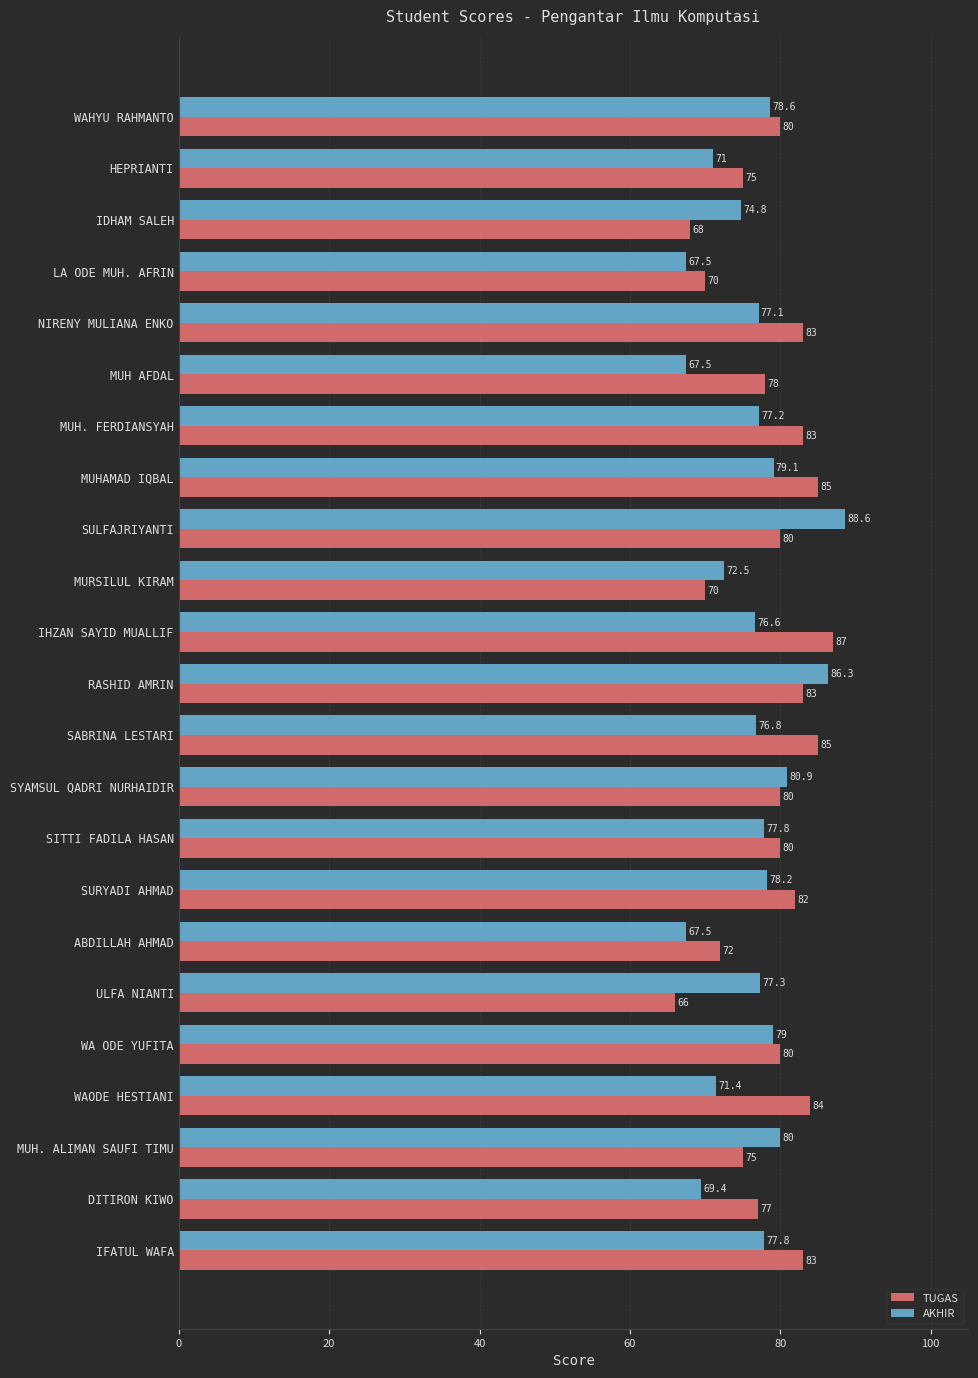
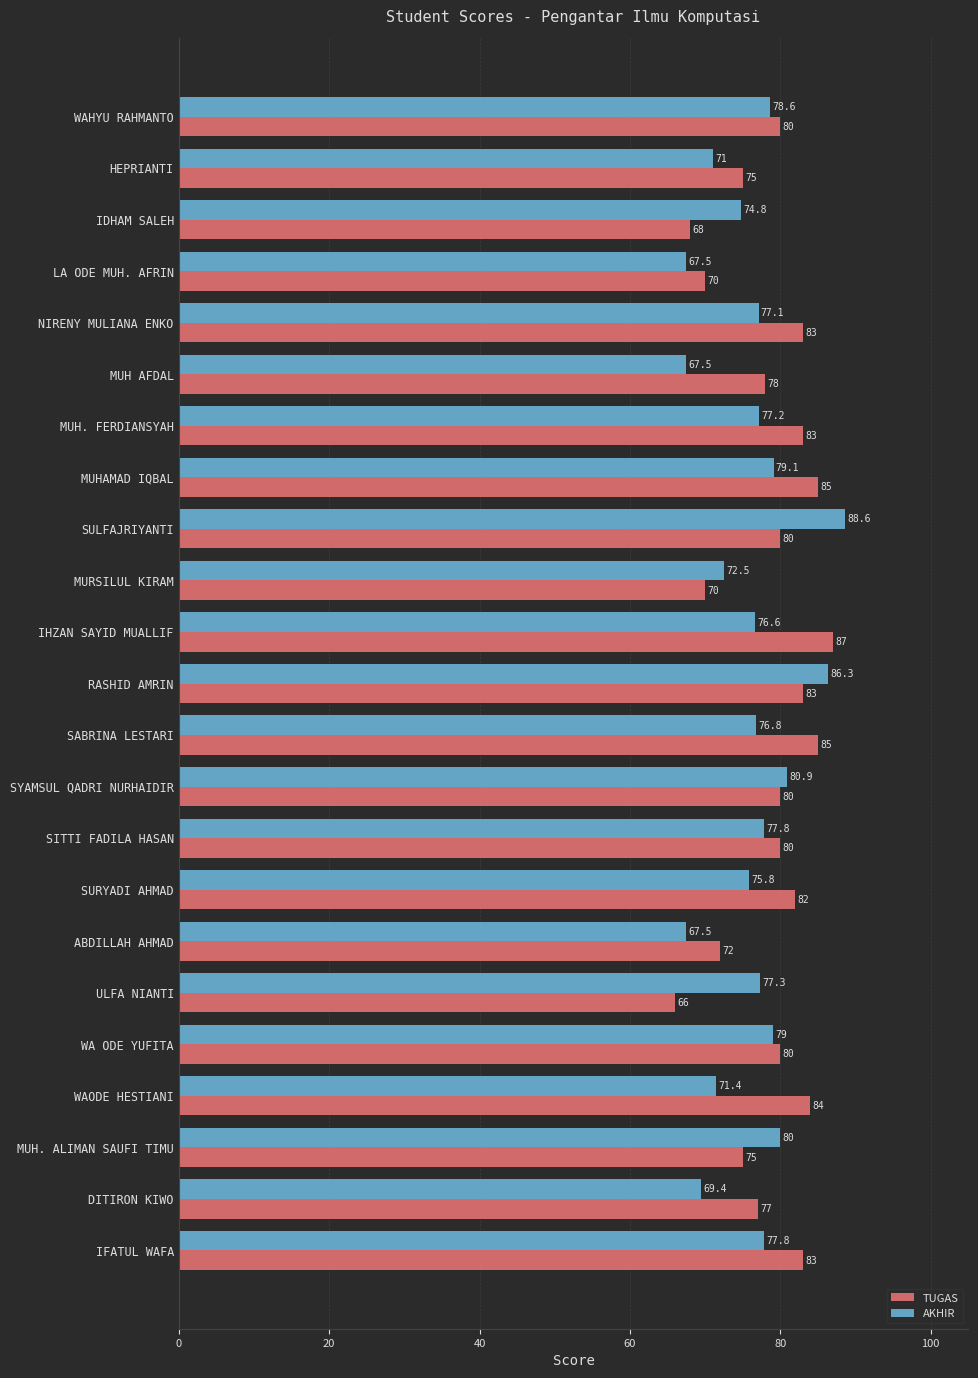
  {
    "TUGAS": {
      "WAHYU RAHMANTO": 80,
      "HEPRIANTI": 75,
      "IDHAM SALEH": 68,
      "LA ODE MUH. AFRIN": 70,
      "NIRENY MULIANA ENKO": 83,
      "MUH AFDAL": 78,
      "MUH. FERDIANSYAH": 83,
      "MUHAMAD IQBAL": 85,
      "SULFAJRIYANTI": 80,
      "MURSILUL KIRAM": 70,
      "IHZAN SAYID MUALLIF": 87,
      "RASHID AMRIN": 83,
      "SABRINA LESTARI": 85,
      "SYAMSUL QADRI NURHAIDIR": 80,
      "SITTI FADILA HASAN": 80,
      "SURYADI AHMAD": 82,
      "ABDILLAH AHMAD": 72,
      "ULFA NIANTI": 66,
      "WA ODE YUFITA": 80,
      "WAODE HESTIANI": 84,
      "MUH. ALIMAN SAUFI TIMU": 75,
      "DITIRON KIWO": 77,
      "IFATUL WAFA": 83
    },
    "AKHIR": {
      "WAHYU RAHMANTO": 78.6,
      "HEPRIANTI": 71,
      "IDHAM SALEH": 74.8,
      "LA ODE MUH. AFRIN": 67.5,
      "NIRENY MULIANA ENKO": 77.1,
      "MUH AFDAL": 67.5,
      "MUH. FERDIANSYAH": 77.2,
      "MUHAMAD IQBAL": 79.1,
      "SULFAJRIYANTI": 88.6,
      "MURSILUL KIRAM": 72.5,
      "IHZAN SAYID MUALLIF": 76.6,
      "RASHID AMRIN": 86.3,
      "SABRINA LESTARI": 76.8,
      "SYAMSUL QADRI NURHAIDIR": 80.9,
      "SITTI FADILA HASAN": 77.8,
-     "SURYADI AHMAD": 78.2,
+     "SURYADI AHMAD": 75.8,
      "ABDILLAH AHMAD": 67.5,
      "ULFA NIANTI": 77.3,
      "WA ODE YUFITA": 79,
      "WAODE HESTIANI": 71.4,
      "MUH. ALIMAN SAUFI TIMU": 80,
      "DITIRON KIWO": 69.4,
      "IFATUL WAFA": 77.8
    }
  }
